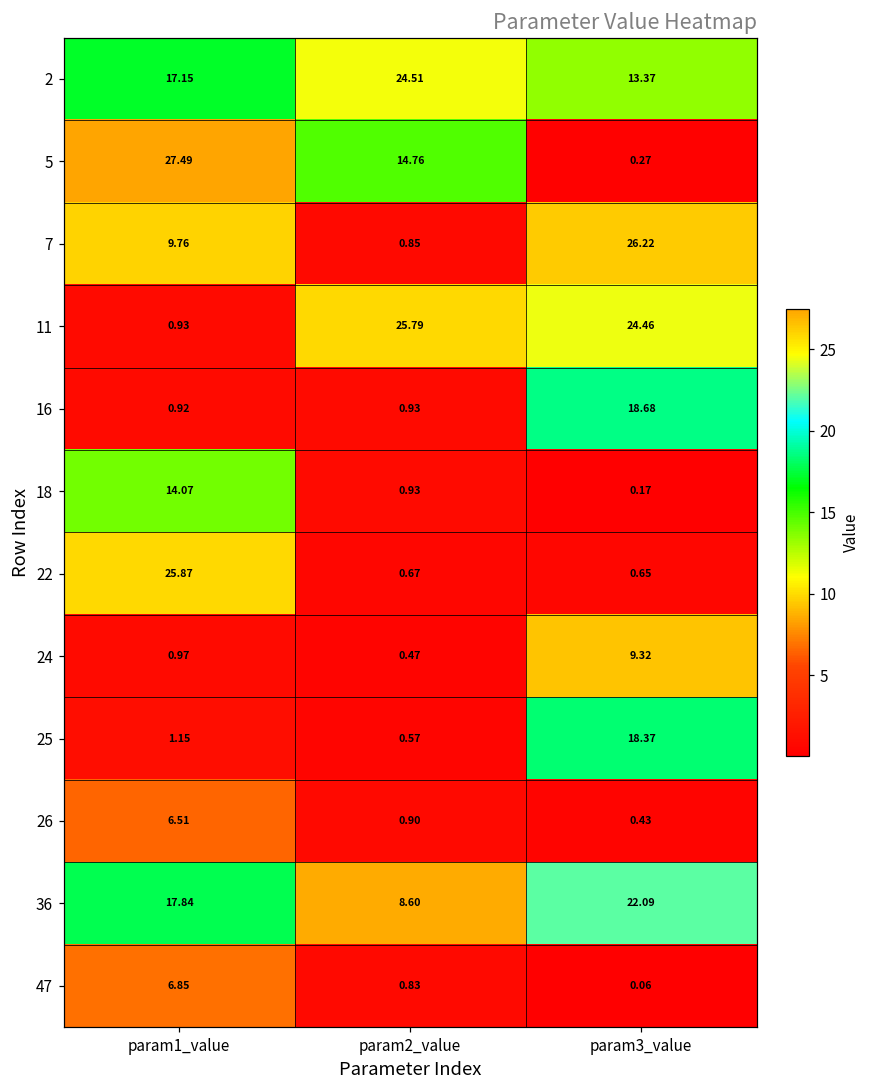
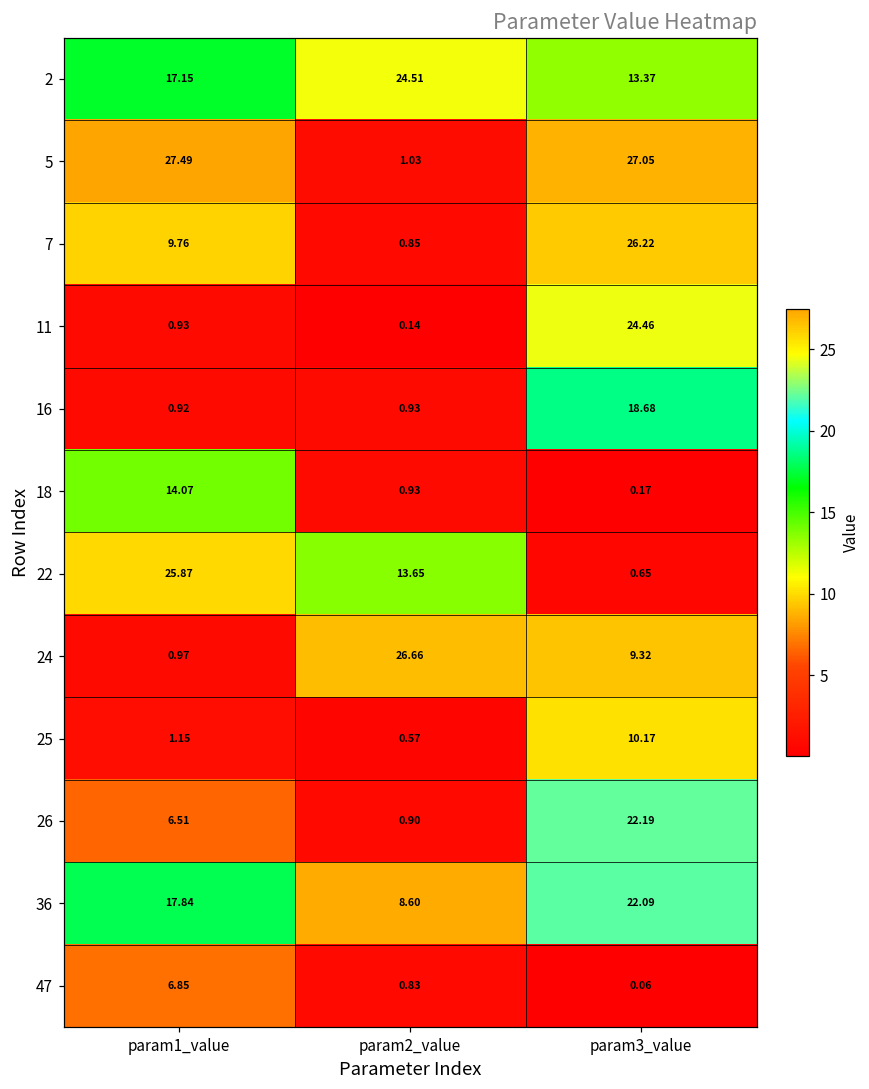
  {
    "2": {
      "param1_value": 17.15,
      "param2_value": 24.51,
      "param3_value": 13.37
    },
    "5": {
      "param1_value": 27.49,
-     "param2_value": 14.76,
-     "param3_value": 0.27
+     "param2_value": 1.03,
+     "param3_value": 27.05
    },
    "7": {
      "param1_value": 9.76,
      "param2_value": 0.85,
      "param3_value": 26.22
    },
    "11": {
      "param1_value": 0.93,
-     "param2_value": 25.79,
+     "param2_value": 0.14,
      "param3_value": 24.46
    },
    "16": {
      "param1_value": 0.92,
      "param2_value": 0.93,
      "param3_value": 18.68
    },
    "18": {
      "param1_value": 14.07,
      "param2_value": 0.93,
      "param3_value": 0.17
    },
    "22": {
      "param1_value": 25.87,
-     "param2_value": 0.67,
+     "param2_value": 13.65,
      "param3_value": 0.65
    },
    "24": {
      "param1_value": 0.97,
-     "param2_value": 0.47,
+     "param2_value": 26.66,
      "param3_value": 9.32
    },
    "25": {
      "param1_value": 1.15,
      "param2_value": 0.57,
-     "param3_value": 18.37
+     "param3_value": 10.17
    },
    "26": {
      "param1_value": 6.51,
      "param2_value": 0.90,
-     "param3_value": 0.43
+     "param3_value": 22.19
    },
    "36": {
      "param1_value": 17.84,
      "param2_value": 8.60,
      "param3_value": 22.09
    },
    "47": {
      "param1_value": 6.85,
      "param2_value": 0.83,
      "param3_value": 0.06
    }
  }
